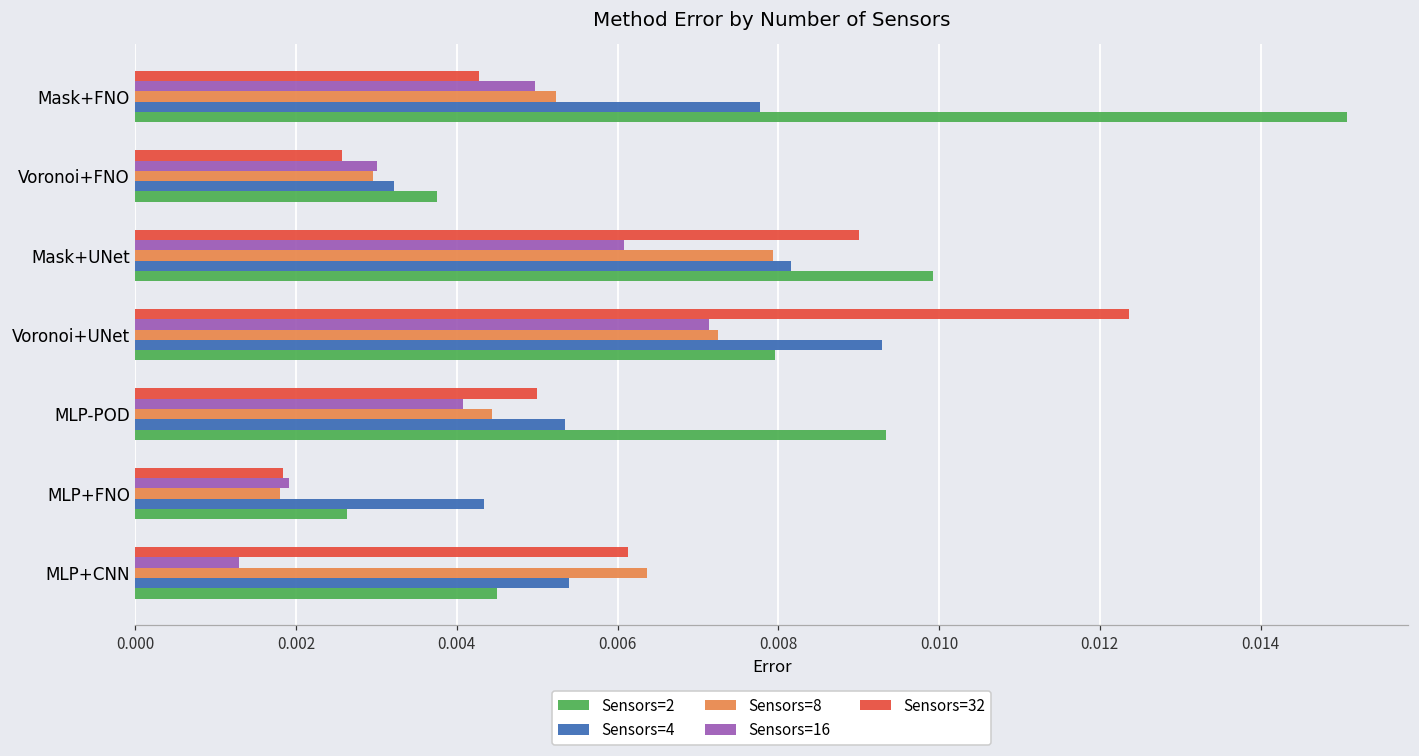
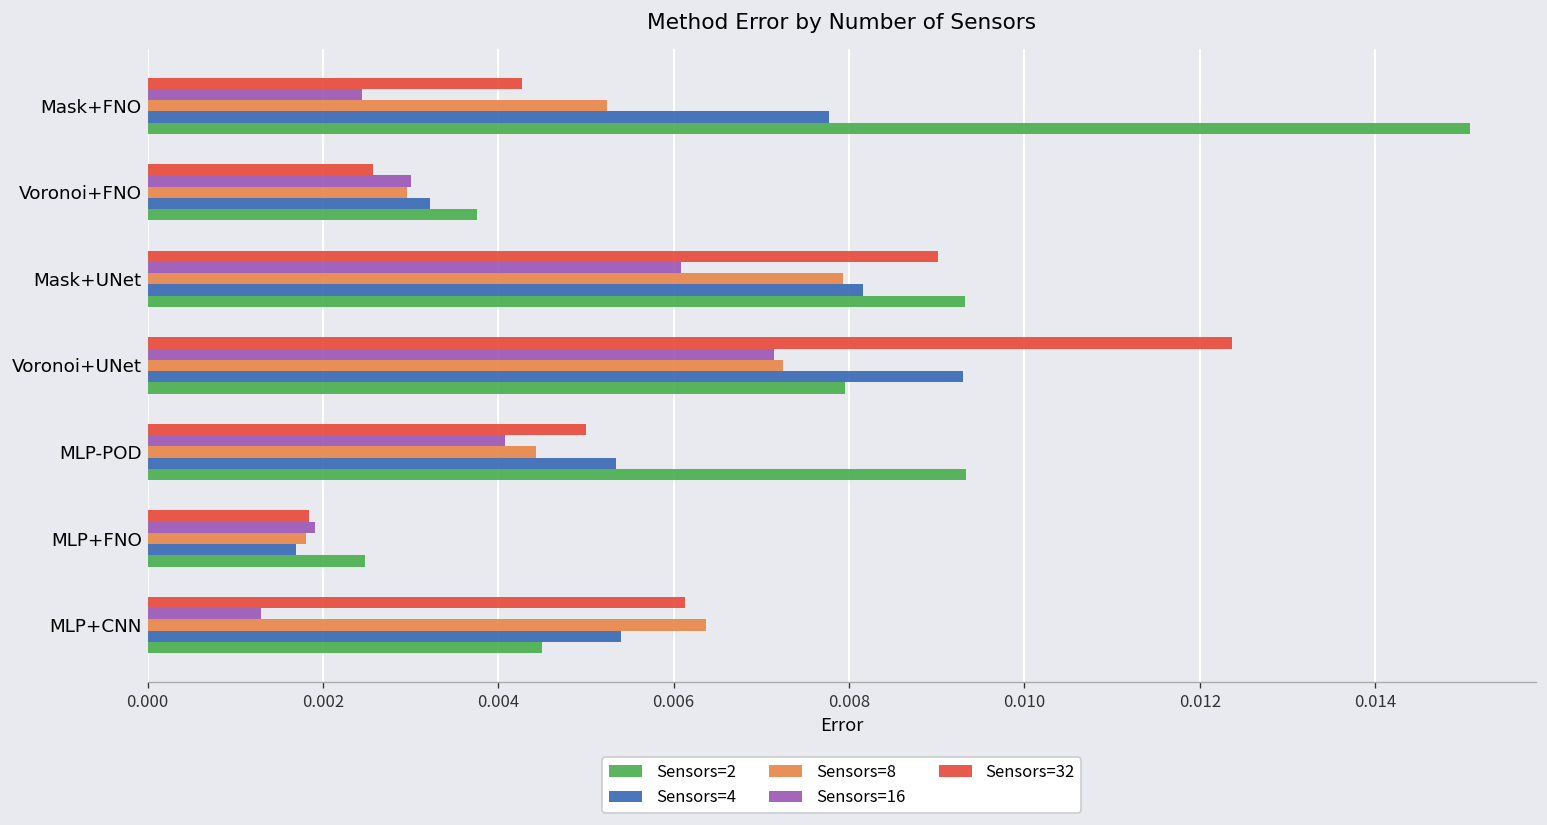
  {
    "Sensors=2": {
      "Mask+FNO": 0.0151,
      "Voronoi+FNO": 0.0038,
-     "Mask+UNet": 0.0099,
+     "Mask+UNet": 0.0093,
      "Voronoi+UNet": 0.0080,
      "MLP-POD": 0.0093,
-     "MLP+FNO": 0.0026,
+     "MLP+FNO": 0.0025,
      "MLP+CNN": 0.0045
    },
    "Sensors=4": {
      "Mask+FNO": 0.0078,
      "Voronoi+FNO": 0.0032,
      "Mask+UNet": 0.0082,
      "Voronoi+UNet": 0.0093,
      "MLP-POD": 0.0053,
-     "MLP+FNO": 0.0043,
+     "MLP+FNO": 0.0017,
      "MLP+CNN": 0.0054
    },
    "Sensors=16": {
-     "Mask+FNO": 0.0050,
+     "Mask+FNO": 0.0024,
      "Voronoi+FNO": 0.0030,
      "Mask+UNet": 0.0061,
      "Voronoi+UNet": 0.0071,
      "MLP-POD": 0.0041,
      "MLP+FNO": 0.0019,
      "MLP+CNN": 0.0013
    }
  }
